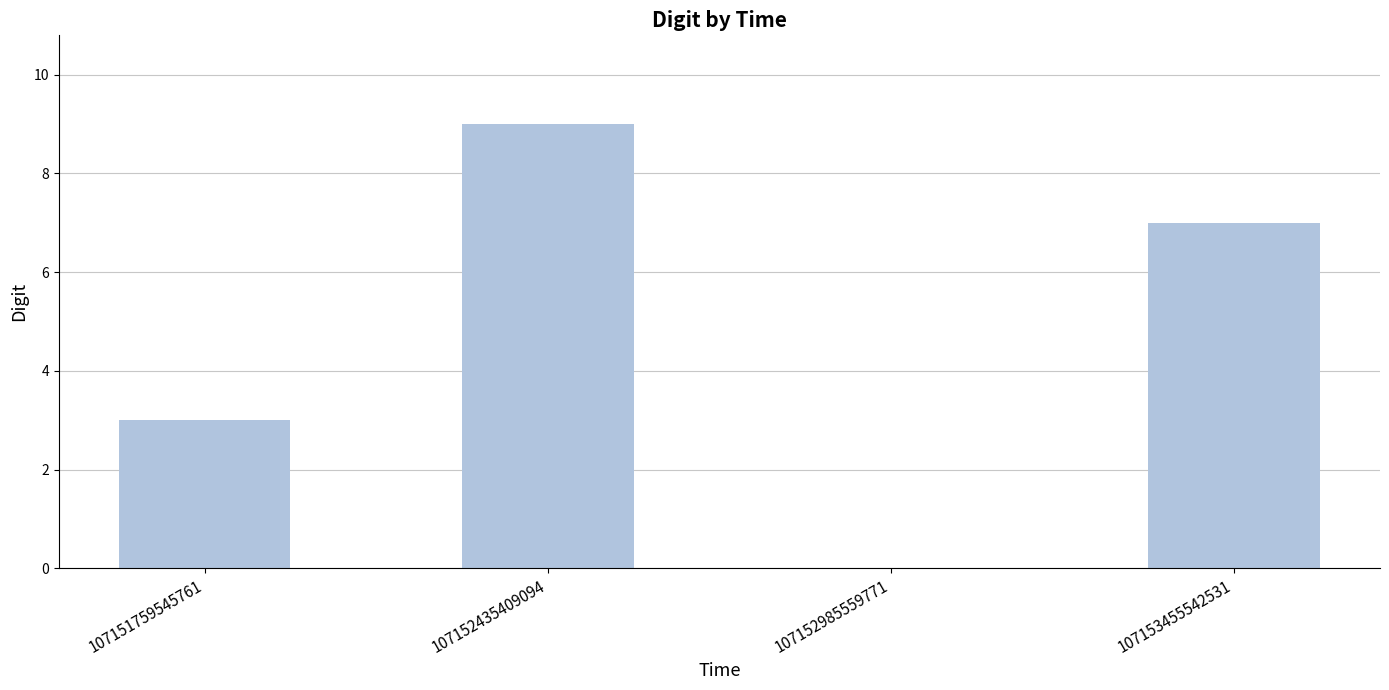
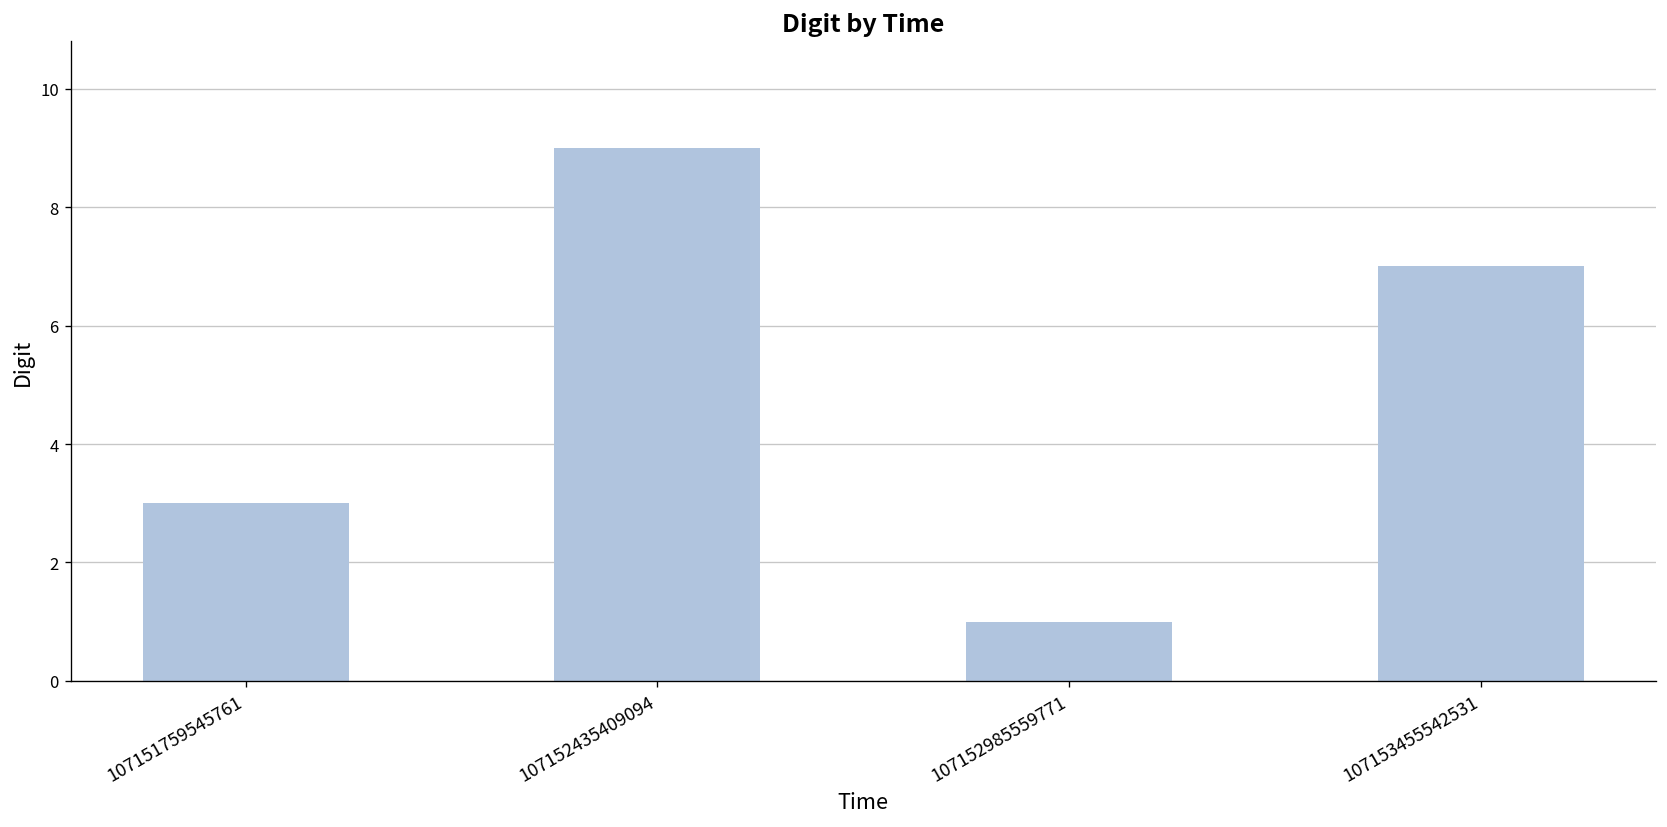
  {
    "107151759545761": 3,
    "107152435409094": 9,
-   "107152985559771": 0,
+   "107152985559771": 1,
    "107153455542531": 7
  }
